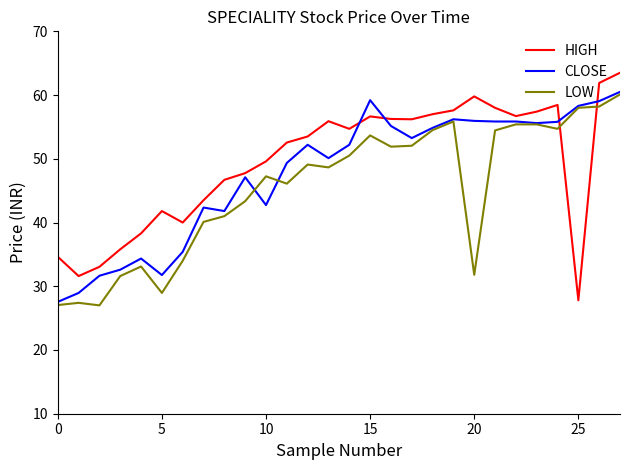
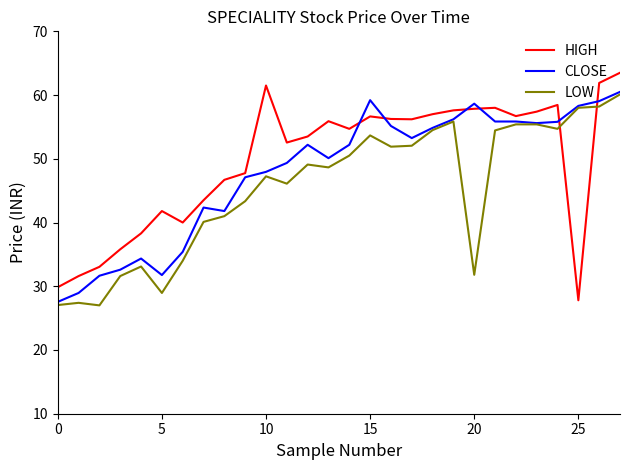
  {
    "HIGH": {
-     "0": 35,
+     "0": 30,
      "5": 42,
-     "10": 50,
+     "10": 62,
      "15": 57,
-     "20": 60,
+     "20": 58,
      "25": 28
    },
    "CLOSE": {
      "0": 28,
      "5": 32,
-     "10": 43,
+     "10": 48,
      "15": 59,
-     "20": 56
+     "20": 59
    },
    "LOW": {
      "0": 27,
      "5": 29,
      "10": 47,
      "15": 54,
      "20": 32
    }
  }
